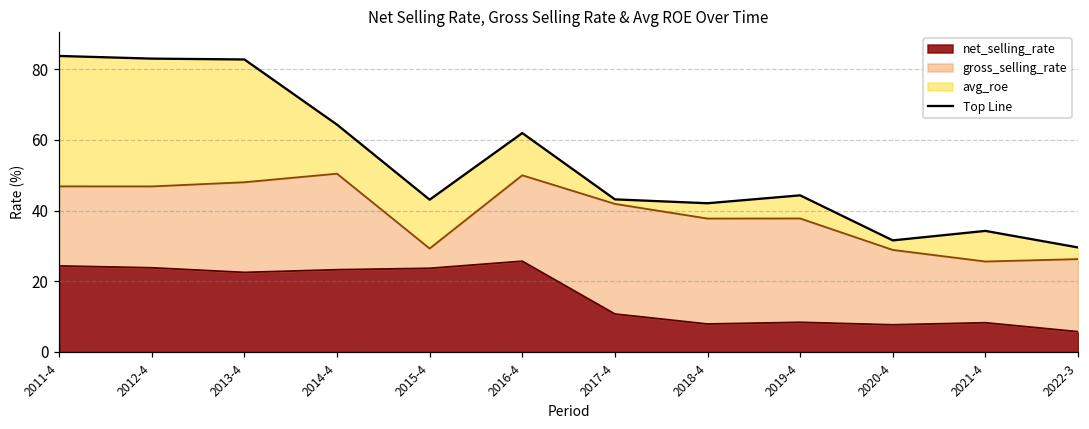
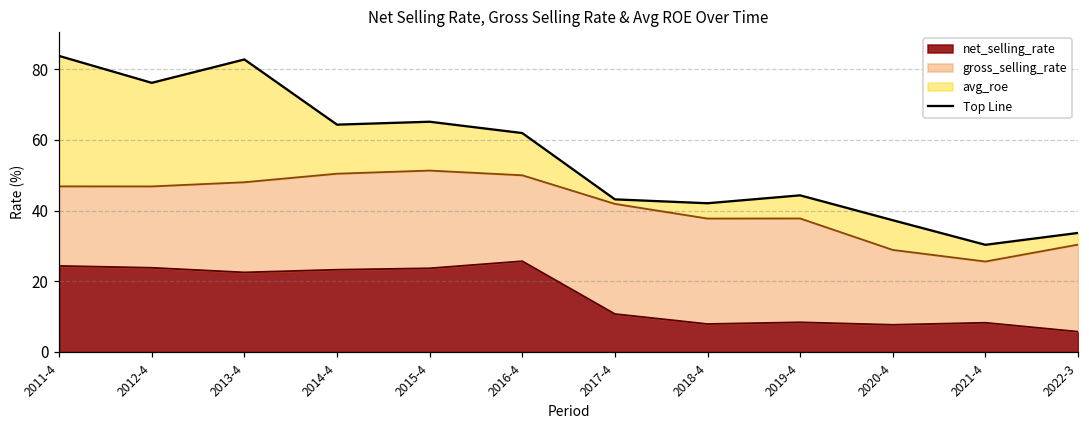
  {
    "net_selling_rate": {
      "2011-4": 24,
      "2012-4": 24,
      "2013-4": 23,
      "2014-4": 23,
      "2015-4": 24,
      "2016-4": 26,
      "2017-4": 11,
      "2018-4": 8,
      "2019-4": 8,
      "2020-4": 8,
      "2021-4": 8,
      "2022-3": 6
    },
    "gross_selling_rate": {
      "2011-4": 47,
      "2012-4": 47,
      "2013-4": 48,
      "2014-4": 50,
-     "2015-4": 29,
+     "2015-4": 51,
      "2016-4": 50,
      "2017-4": 42,
      "2018-4": 38,
      "2019-4": 38,
      "2020-4": 29,
      "2021-4": 26,
-     "2022-3": 26
+     "2022-3": 30
    },
    "avg_roe": {
-     "2012-4": 36,
+     "2012-4": 29,
      "2015-4": 14,
-     "2020-4": 3,
-     "2021-4": 9,
+     "2020-4": 8,
+     "2021-4": 5,
      "2022-3": 3
    }
  }
